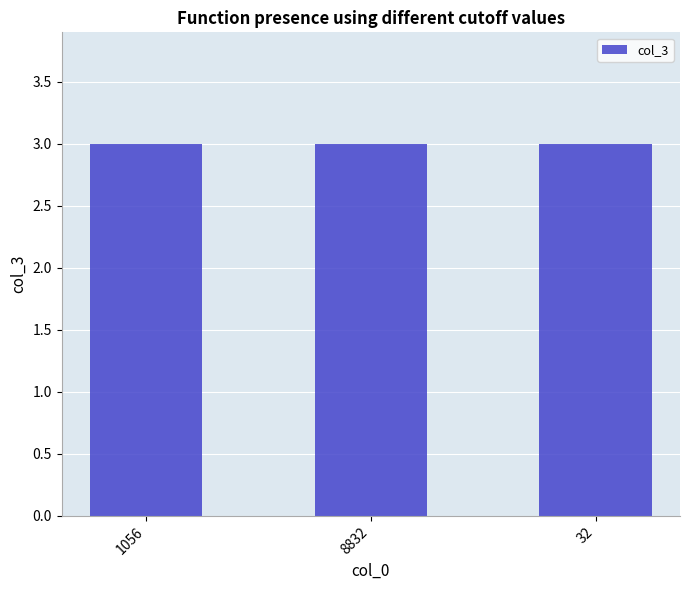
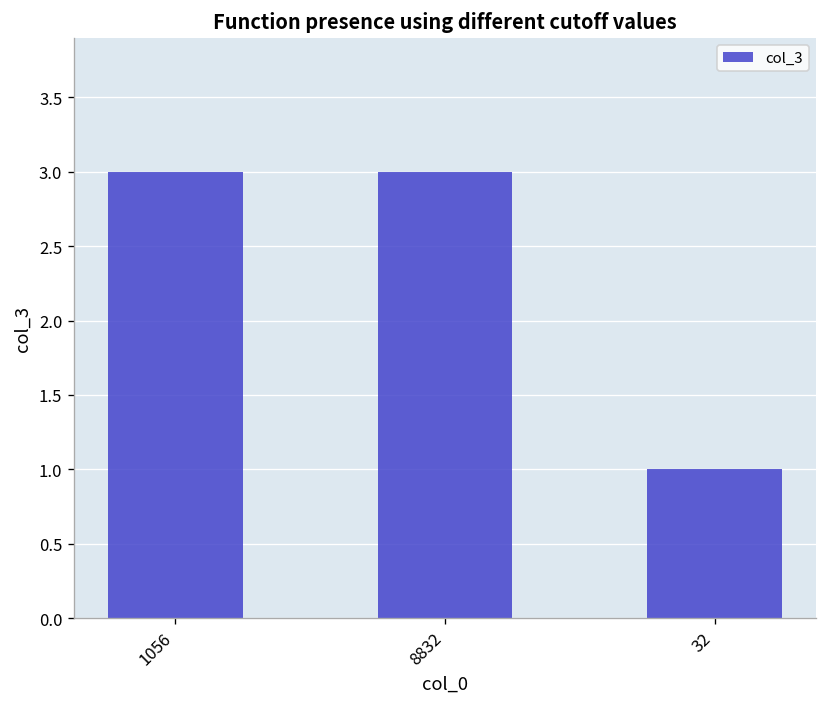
  {
    "1056": 3,
    "8832": 3,
-   "32": 3
+   "32": 1
  }
